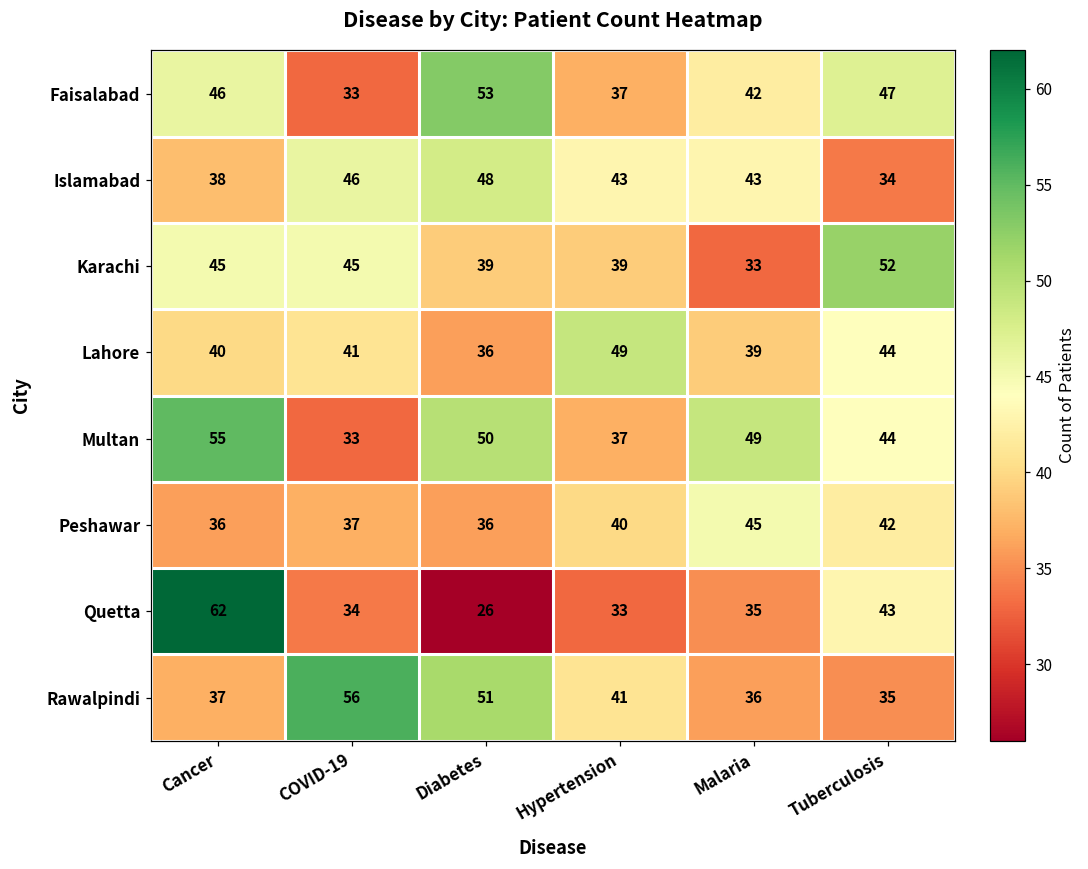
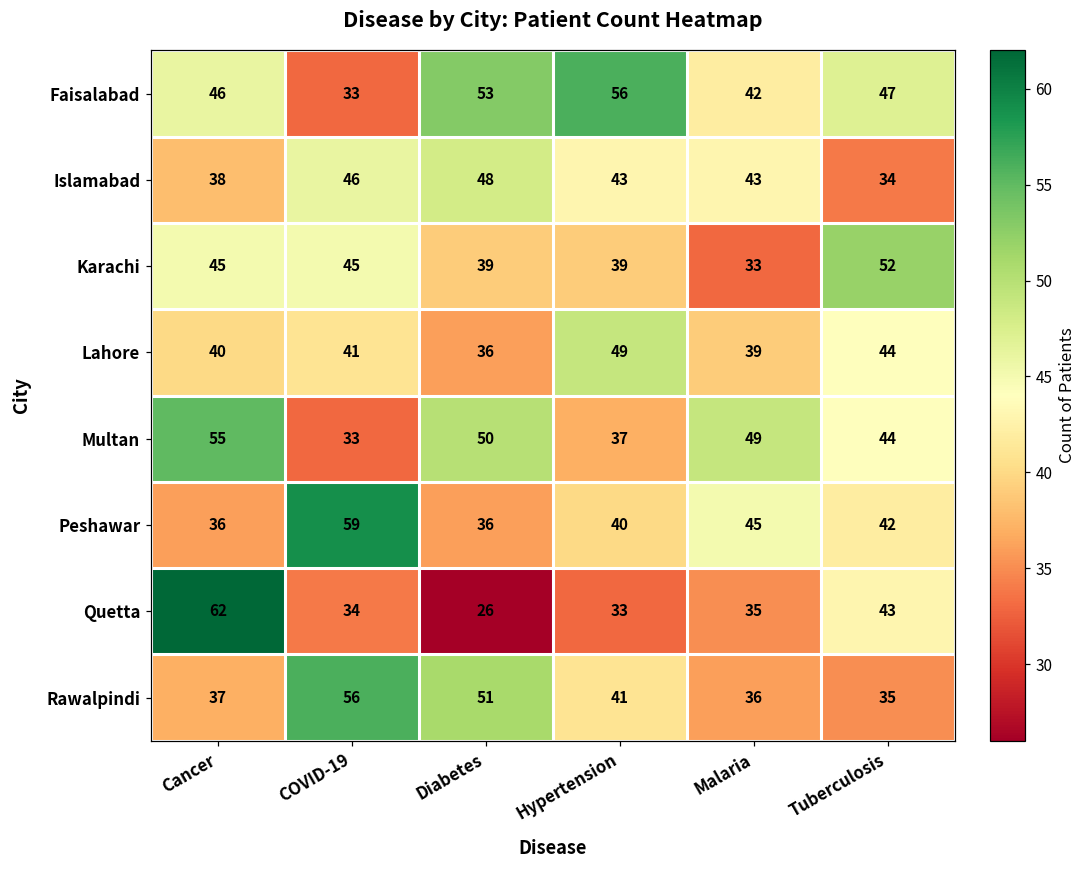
  {
    "Faisalabad": {
      "Cancer": 46,
      "COVID-19": 33,
      "Diabetes": 53,
-     "Hypertension": 37,
+     "Hypertension": 56,
      "Malaria": 42,
      "Tuberculosis": 47
    },
    "Islamabad": {
      "Cancer": 38,
      "COVID-19": 46,
      "Diabetes": 48,
      "Hypertension": 43,
      "Malaria": 43,
      "Tuberculosis": 34
    },
    "Karachi": {
      "Cancer": 45,
      "COVID-19": 45,
      "Diabetes": 39,
      "Hypertension": 39,
      "Malaria": 33,
      "Tuberculosis": 52
    },
    "Lahore": {
      "Cancer": 40,
      "COVID-19": 41,
      "Diabetes": 36,
      "Hypertension": 49,
      "Malaria": 39,
      "Tuberculosis": 44
    },
    "Multan": {
      "Cancer": 55,
      "COVID-19": 33,
      "Diabetes": 50,
      "Hypertension": 37,
      "Malaria": 49,
      "Tuberculosis": 44
    },
    "Peshawar": {
      "Cancer": 36,
-     "COVID-19": 37,
+     "COVID-19": 59,
      "Diabetes": 36,
      "Hypertension": 40,
      "Malaria": 45,
      "Tuberculosis": 42
    },
    "Quetta": {
      "Cancer": 62,
      "COVID-19": 34,
      "Diabetes": 26,
      "Hypertension": 33,
      "Malaria": 35,
      "Tuberculosis": 43
    },
    "Rawalpindi": {
      "Cancer": 37,
      "COVID-19": 56,
      "Diabetes": 51,
      "Hypertension": 41,
      "Malaria": 36,
      "Tuberculosis": 35
    }
  }
